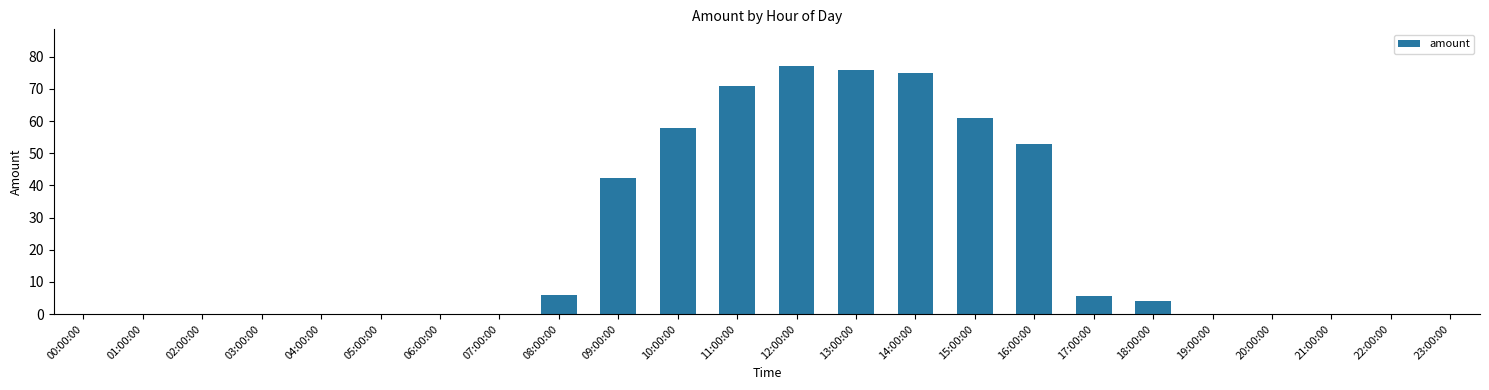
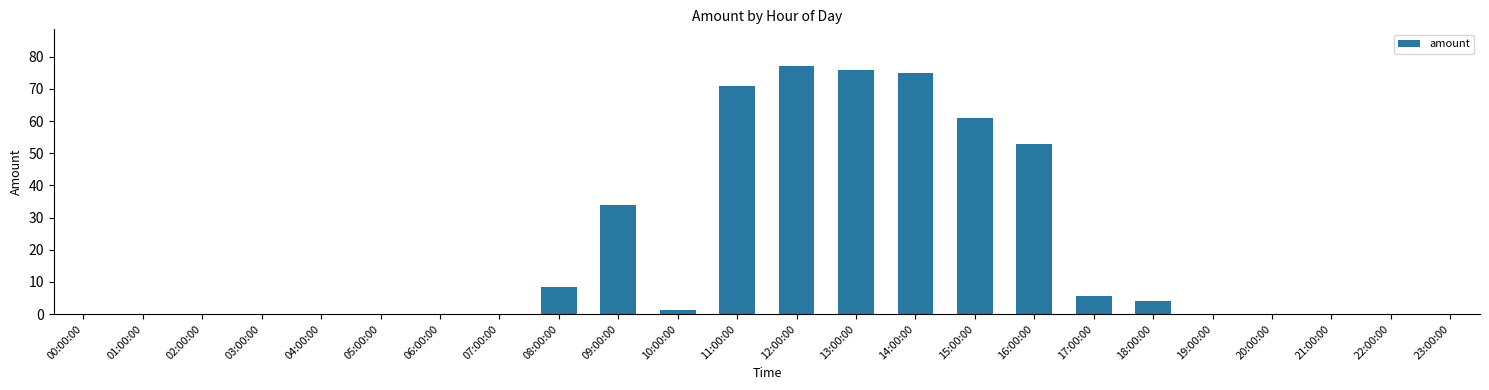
  {
    "00:00:00": 0,
    "01:00:00": 0,
    "02:00:00": 0,
    "03:00:00": 0,
    "04:00:00": 0,
    "05:00:00": 0,
    "06:00:00": 0,
    "07:00:00": 0,
-   "08:00:00": 6,
-   "09:00:00": 42,
-   "10:00:00": 58,
+   "08:00:00": 9,
+   "09:00:00": 34,
+   "10:00:00": 1,
    "11:00:00": 71,
    "12:00:00": 77,
    "13:00:00": 76,
    "14:00:00": 75,
    "15:00:00": 61,
    "16:00:00": 53,
    "17:00:00": 6,
    "18:00:00": 4,
    "19:00:00": 0,
    "20:00:00": 0,
    "21:00:00": 0,
    "22:00:00": 0,
    "23:00:00": 0
  }
